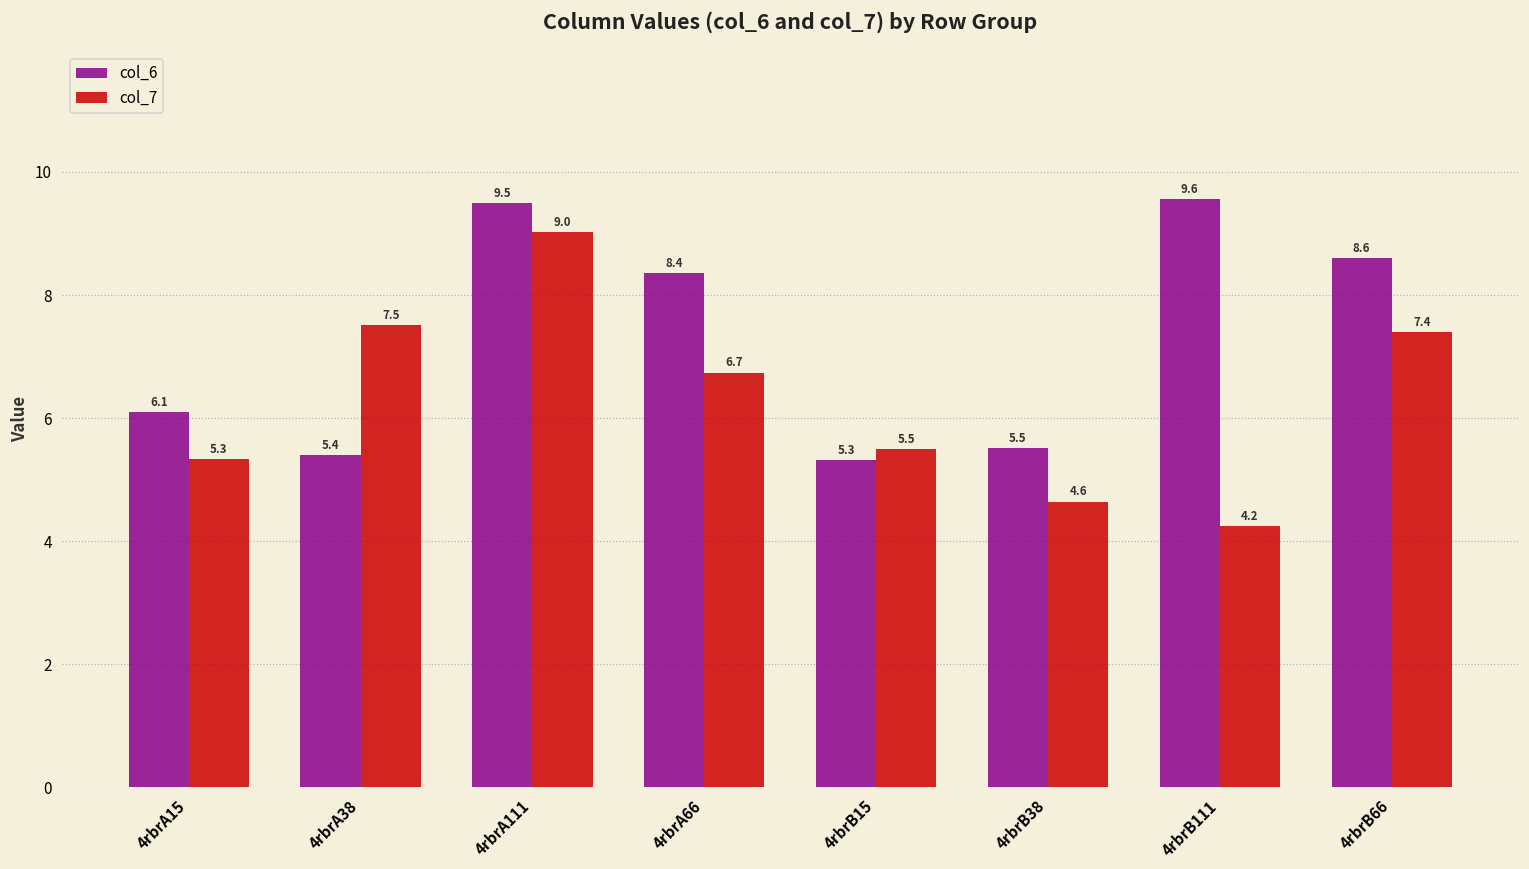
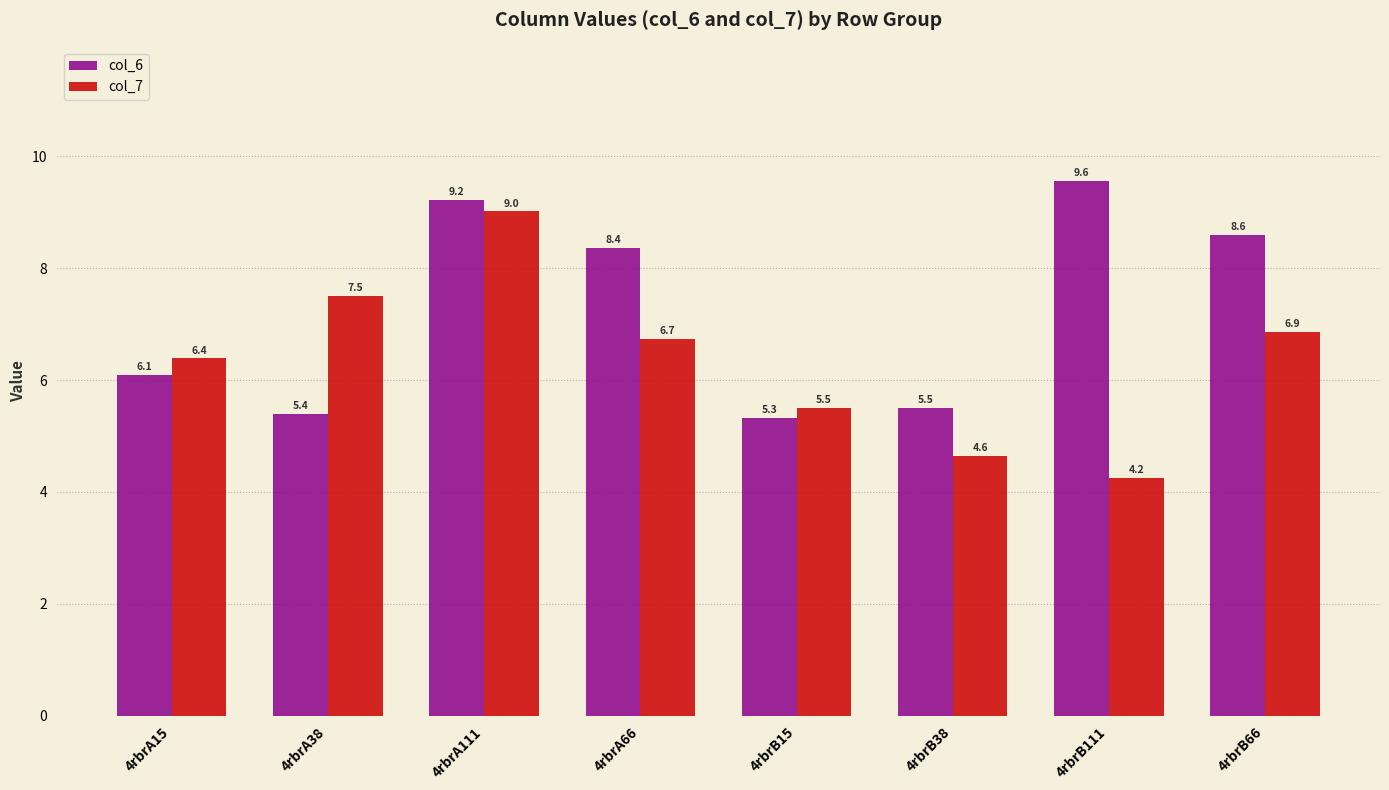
  {
    "col_6": {
      "4rbrA15": 6.1,
      "4rbrA38": 5.4,
-     "4rbrA111": 9.5,
+     "4rbrA111": 9.2,
      "4rbrA66": 8.4,
      "4rbrB15": 5.3,
      "4rbrB38": 5.5,
      "4rbrB111": 9.6,
      "4rbrB66": 8.6
    },
    "col_7": {
-     "4rbrA15": 5.3,
+     "4rbrA15": 6.4,
      "4rbrA38": 7.5,
      "4rbrA111": 9.0,
      "4rbrA66": 6.7,
      "4rbrB15": 5.5,
      "4rbrB38": 4.6,
      "4rbrB111": 4.2,
-     "4rbrB66": 7.4
+     "4rbrB66": 6.9
    }
  }
